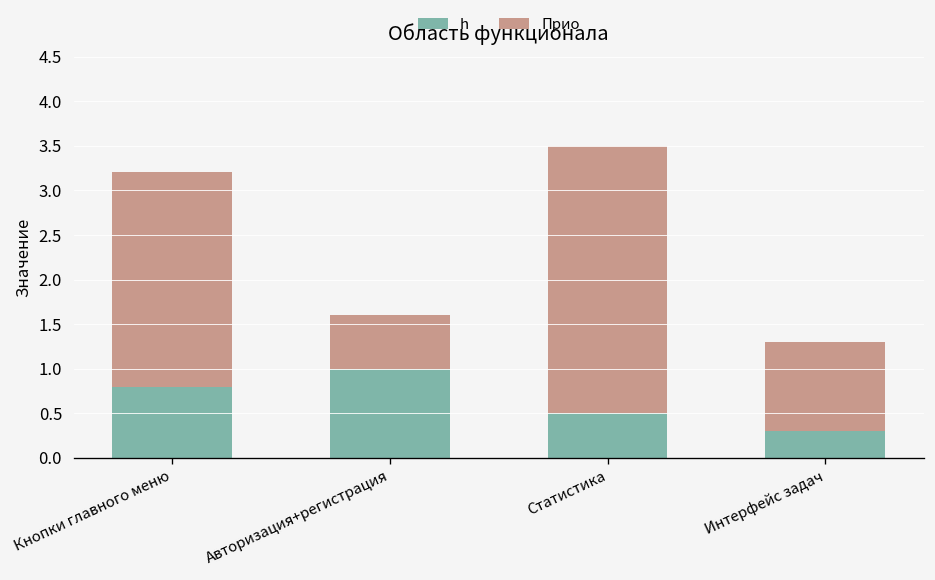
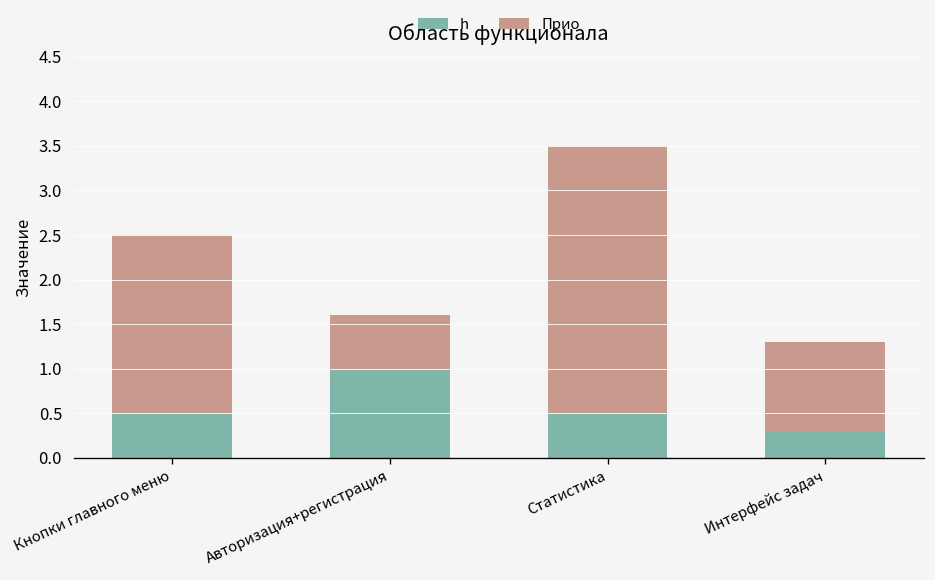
  {
    "h": {
-     "Кнопки главного меню": 0.8,
+     "Кнопки главного меню": 0.5,
      "Авторизация+регистрация": 1.0,
      "Статистика": 0.5,
      "Интерфейс задач": 0.3
    },
    "Прио": {
-     "Кнопки главного меню": 2.4,
+     "Кнопки главного меню": 2.0,
      "Авторизация+регистрация": 0.6,
      "Статистика": 3.0,
      "Интерфейс задач": 1.0
    }
  }
